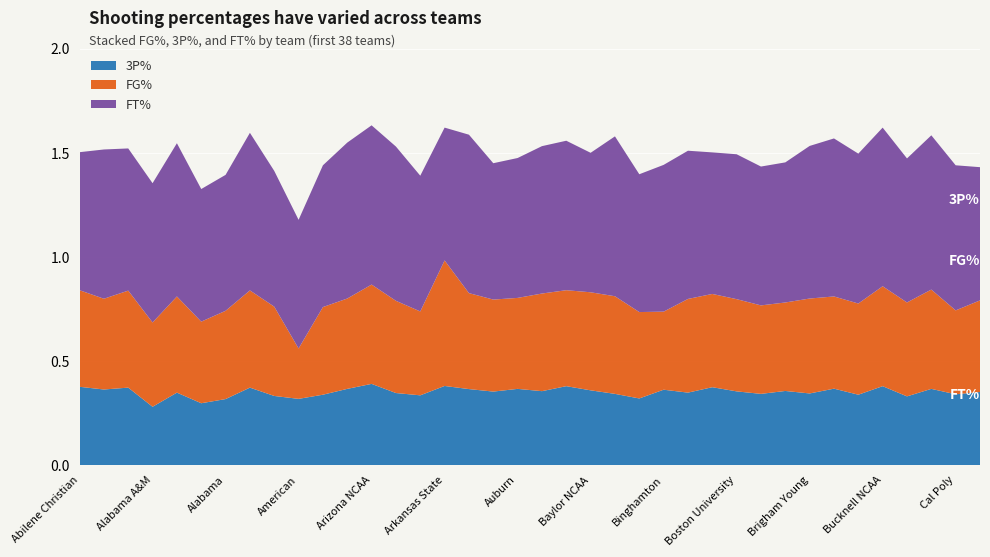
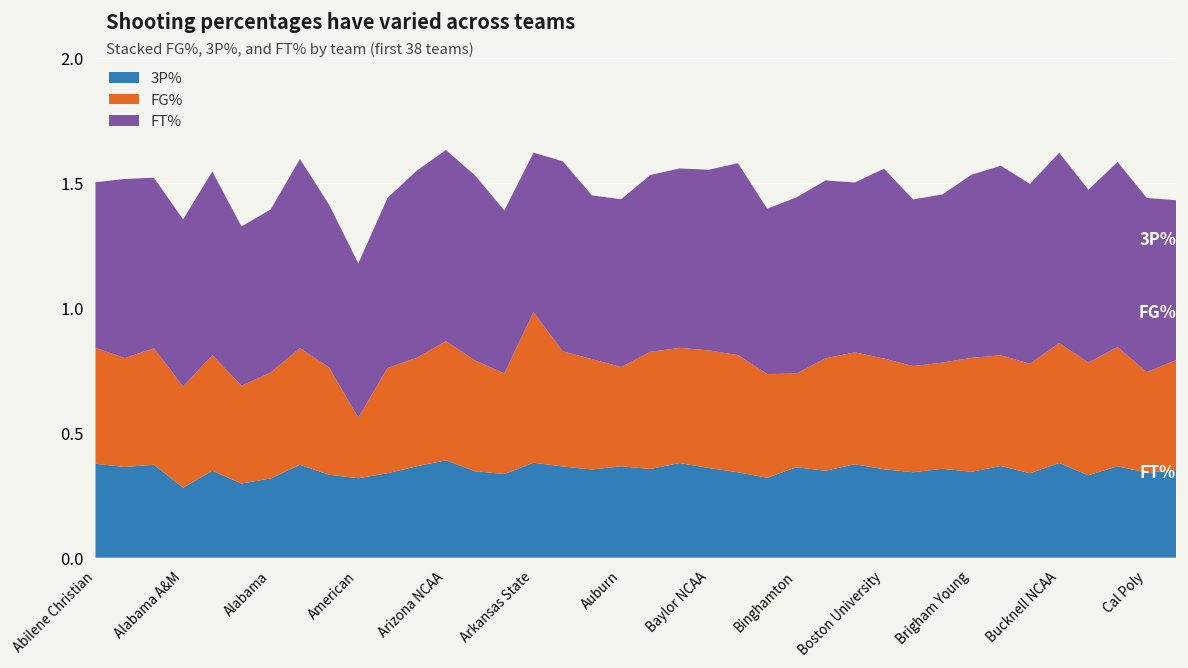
  {
    "3P%": {
      "Abilene Christian": 0.38,
      "Alabama A&M": 0.28,
      "Alabama": 0.32,
      "American": 0.32,
      "Arizona NCAA": 0.39,
      "Arkansas State": 0.38,
      "Auburn": 0.37,
      "Baylor NCAA": 0.36,
      "Binghamton": 0.36,
      "Boston University": 0.35,
      "Brigham Young": 0.34,
      "Bucknell NCAA": 0.38,
      "Cal Poly": 0.34
    },
    "FG%": {
      "Abilene Christian": 0.46,
      "Alabama A&M": 0.41,
      "Alabama": 0.42,
      "American": 0.24,
      "Arizona NCAA": 0.48,
      "Arkansas State": 0.60,
-     "Auburn": 0.44,
+     "Auburn": 0.40,
      "Baylor NCAA": 0.47,
      "Binghamton": 0.38,
      "Boston University": 0.44,
      "Brigham Young": 0.46,
      "Bucknell NCAA": 0.48,
      "Cal Poly": 0.40
    },
    "FT%": {
      "Abilene Christian": 0.66,
      "Alabama A&M": 0.67,
      "Alabama": 0.65,
      "American": 0.62,
      "Arizona NCAA": 0.77,
      "Arkansas State": 0.64,
      "Auburn": 0.67,
-     "Baylor NCAA": 0.67,
+     "Baylor NCAA": 0.72,
      "Binghamton": 0.71,
-     "Boston University": 0.70,
+     "Boston University": 0.76,
      "Brigham Young": 0.73,
      "Bucknell NCAA": 0.76,
      "Cal Poly": 0.70
    }
  }
